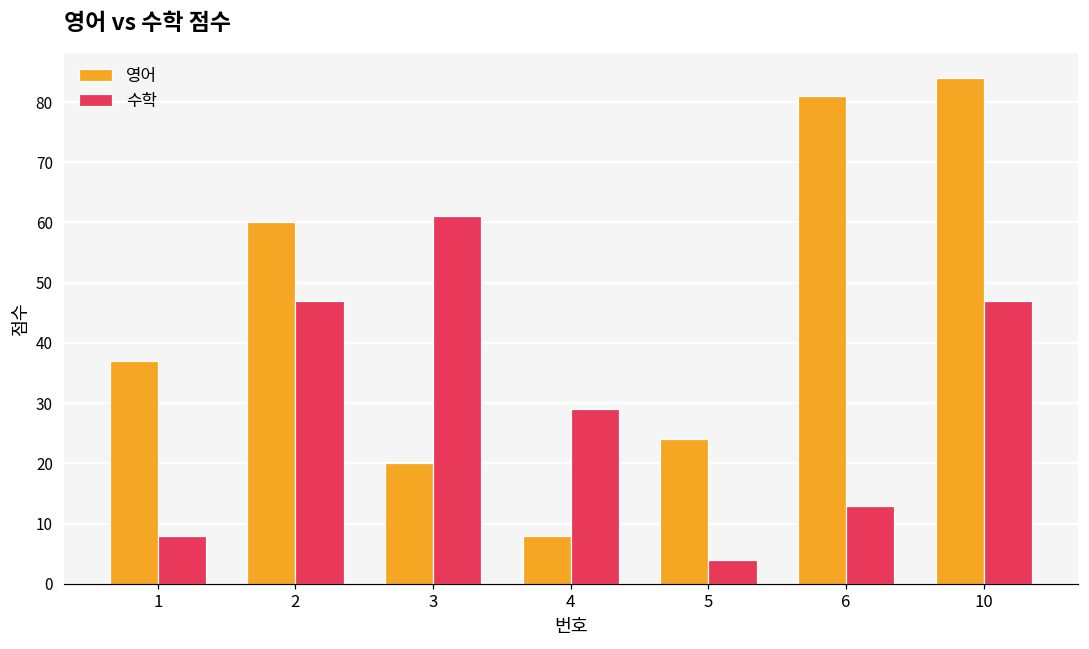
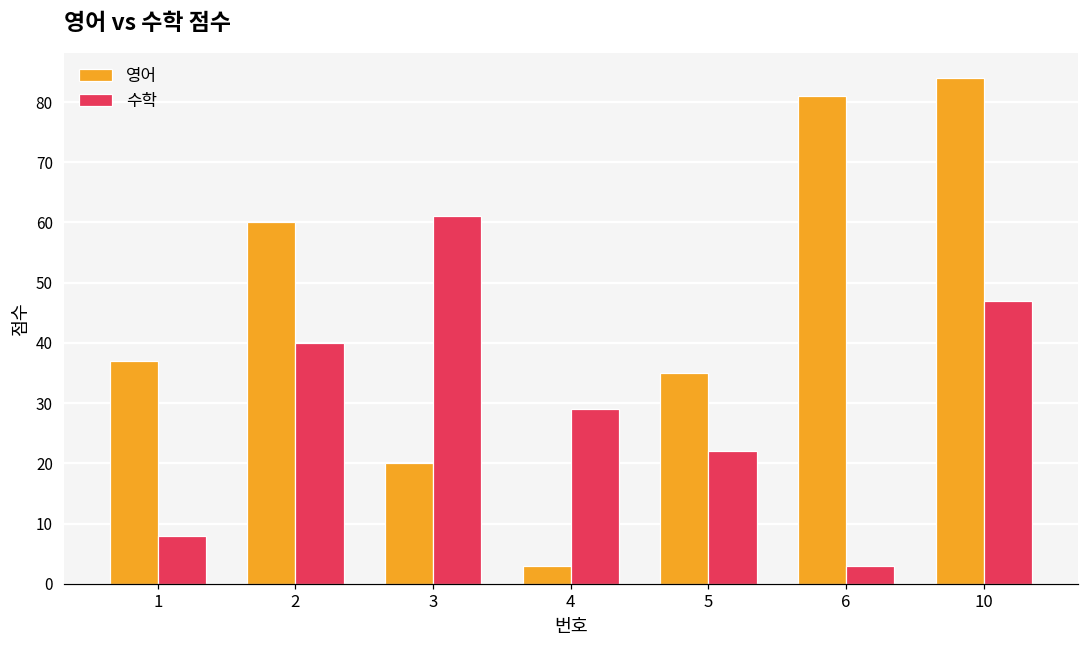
  {
    "영어": {
      "1": 37,
      "2": 60,
      "3": 20,
-     "4": 8,
-     "5": 24,
+     "4": 3,
+     "5": 35,
      "6": 81,
      "10": 84
    },
    "수학": {
      "1": 8,
-     "2": 47,
+     "2": 40,
      "3": 61,
      "4": 29,
-     "5": 4,
-     "6": 13,
+     "5": 22,
+     "6": 3,
      "10": 47
    }
  }
